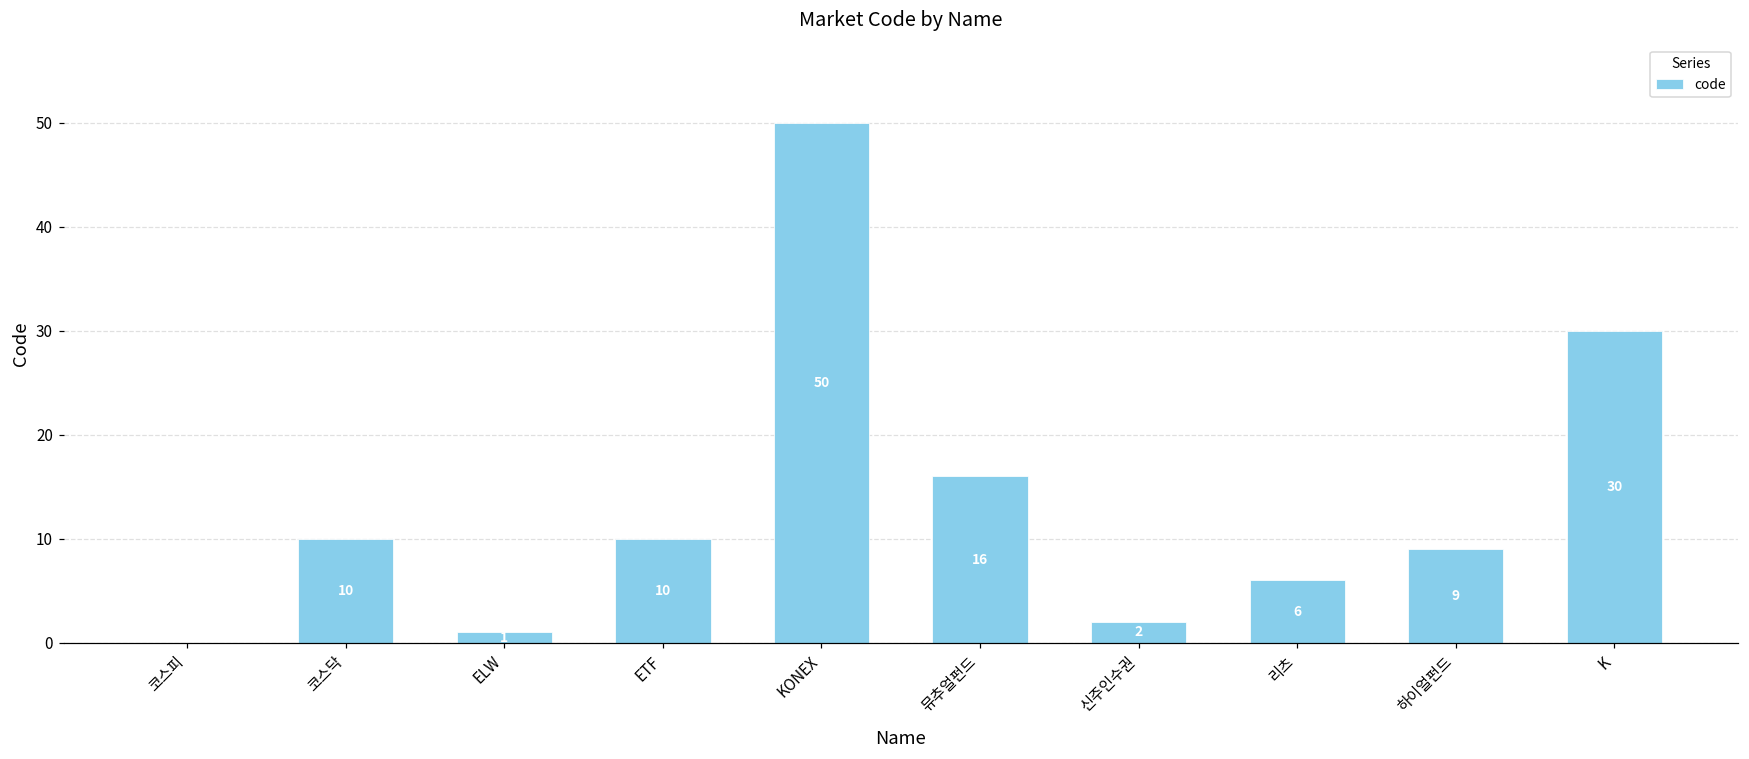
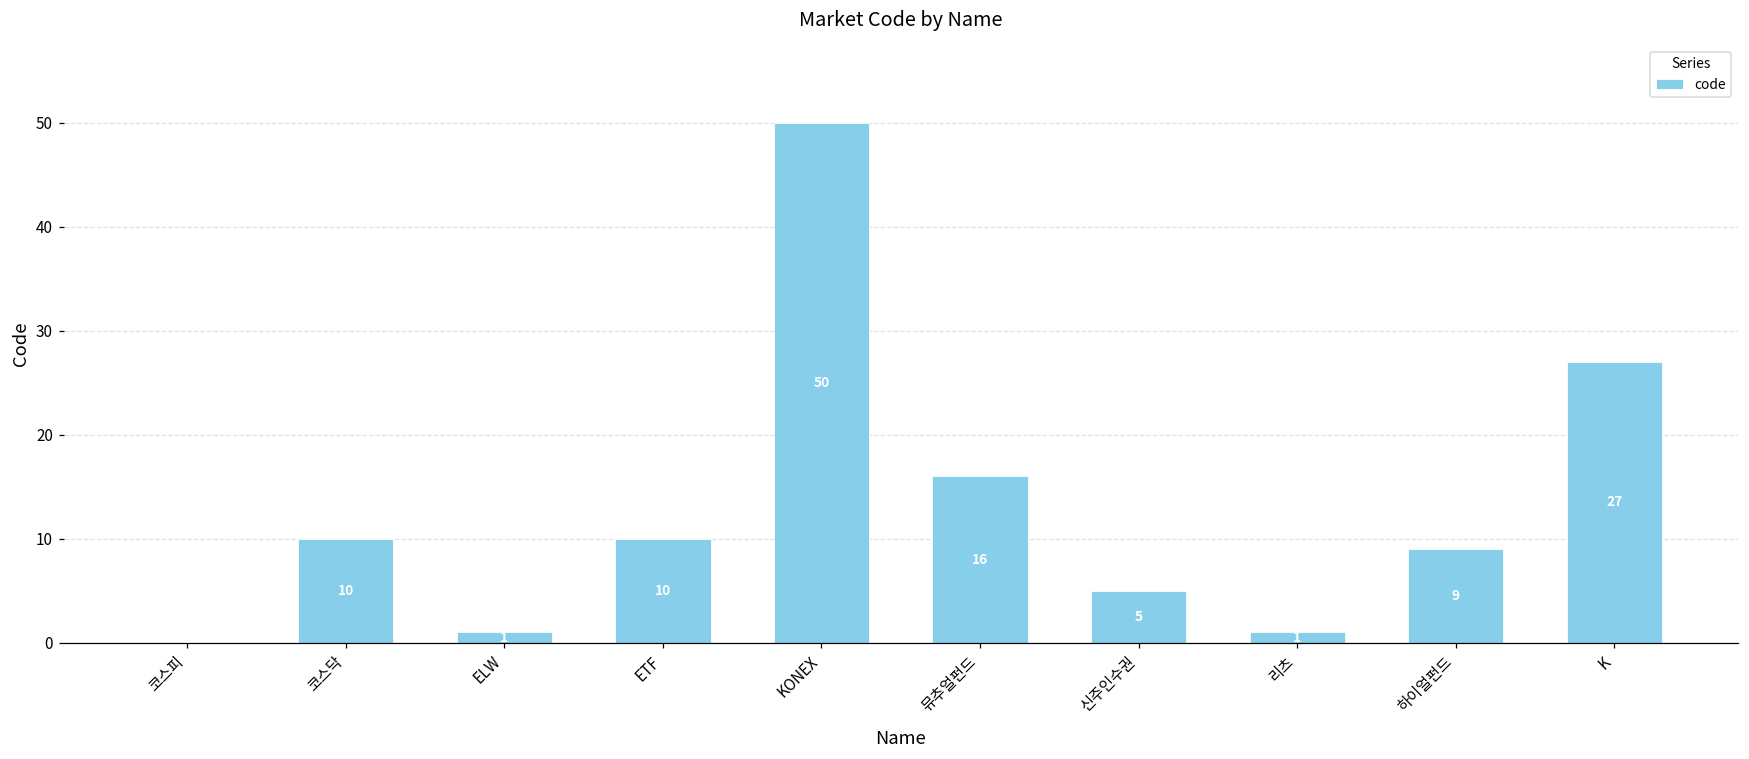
  {
    "코스닥": 10,
    "ELW": 1,
    "ETF": 10,
    "KONEX": 50,
    "뮤추얼펀드": 16,
-   "신주인수권": 2,
-   "리츠": 6,
+   "신주인수권": 5,
+   "리츠": 1,
    "하이얼펀드": 9,
-   "K": 30
+   "K": 27
  }
